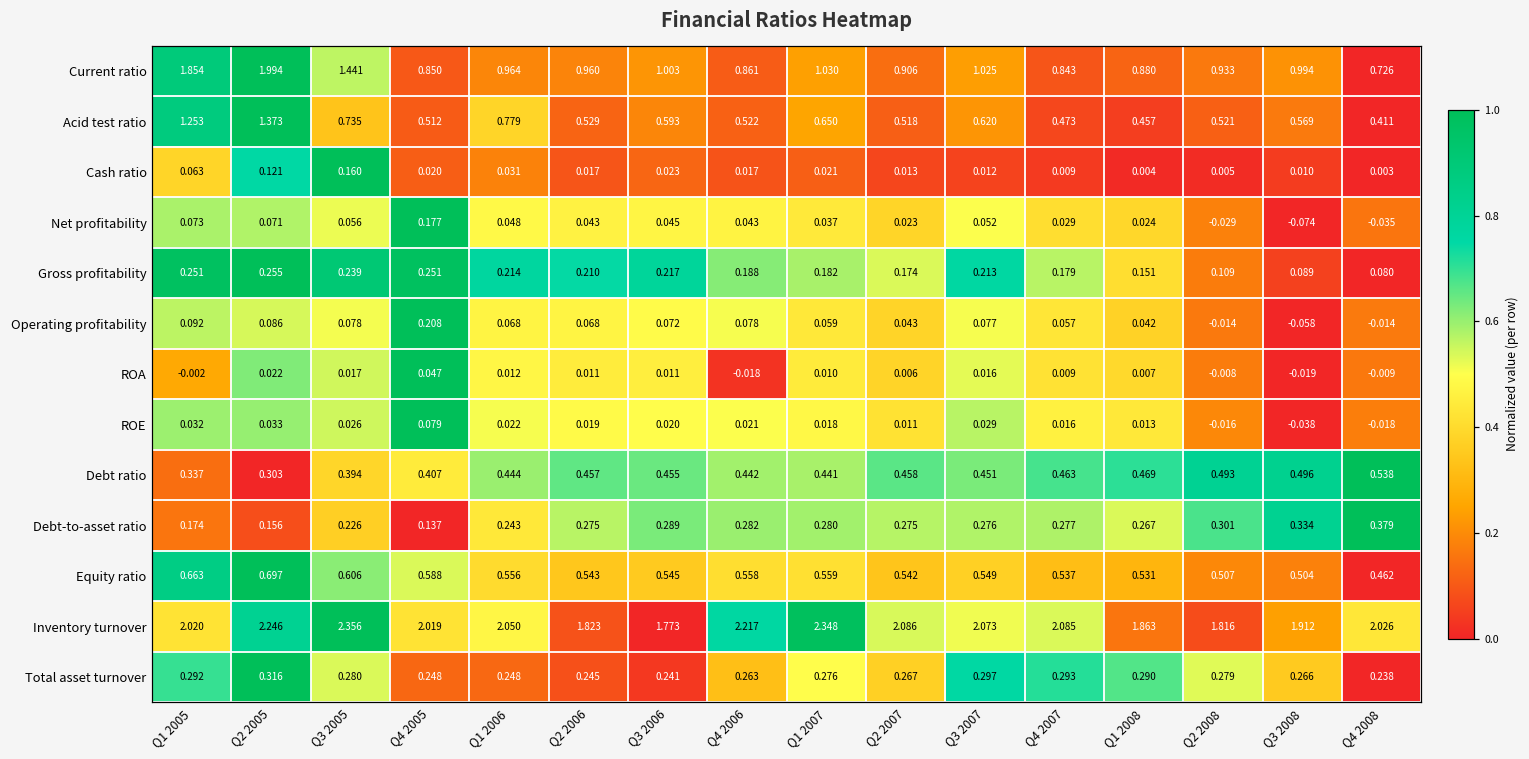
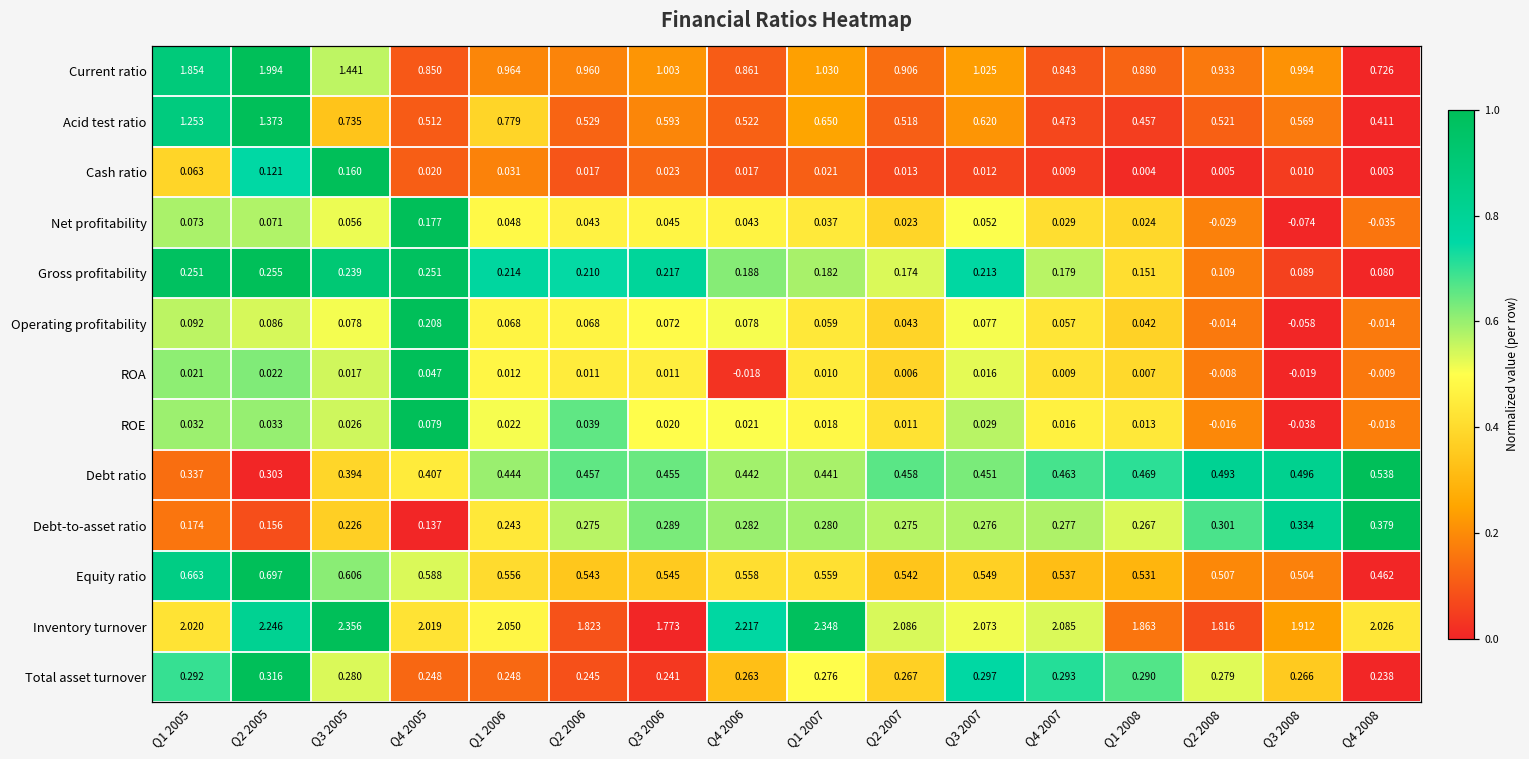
  {
    "ROA": {
-     "Q1 2005": -0.002,
+     "Q1 2005": 0.021,
      "Q2 2005": 0.022,
      "Q3 2005": 0.017,
      "Q4 2005": 0.047,
      "Q1 2006": 0.012,
      "Q2 2006": 0.011,
      "Q3 2006": 0.011,
      "Q4 2006": -0.018,
      "Q1 2007": 0.010,
      "Q2 2007": 0.006,
      "Q3 2007": 0.016,
      "Q4 2007": 0.009,
      "Q1 2008": 0.007,
      "Q2 2008": -0.008,
      "Q3 2008": -0.019,
      "Q4 2008": -0.009
    },
    "ROE": {
      "Q1 2005": 0.032,
      "Q2 2005": 0.033,
      "Q3 2005": 0.026,
      "Q4 2005": 0.079,
      "Q1 2006": 0.022,
-     "Q2 2006": 0.019,
+     "Q2 2006": 0.039,
      "Q3 2006": 0.020,
      "Q4 2006": 0.021,
      "Q1 2007": 0.018,
      "Q2 2007": 0.011,
      "Q3 2007": 0.029,
      "Q4 2007": 0.016,
      "Q1 2008": 0.013,
      "Q2 2008": -0.016,
      "Q3 2008": -0.038,
      "Q4 2008": -0.018
    }
  }
